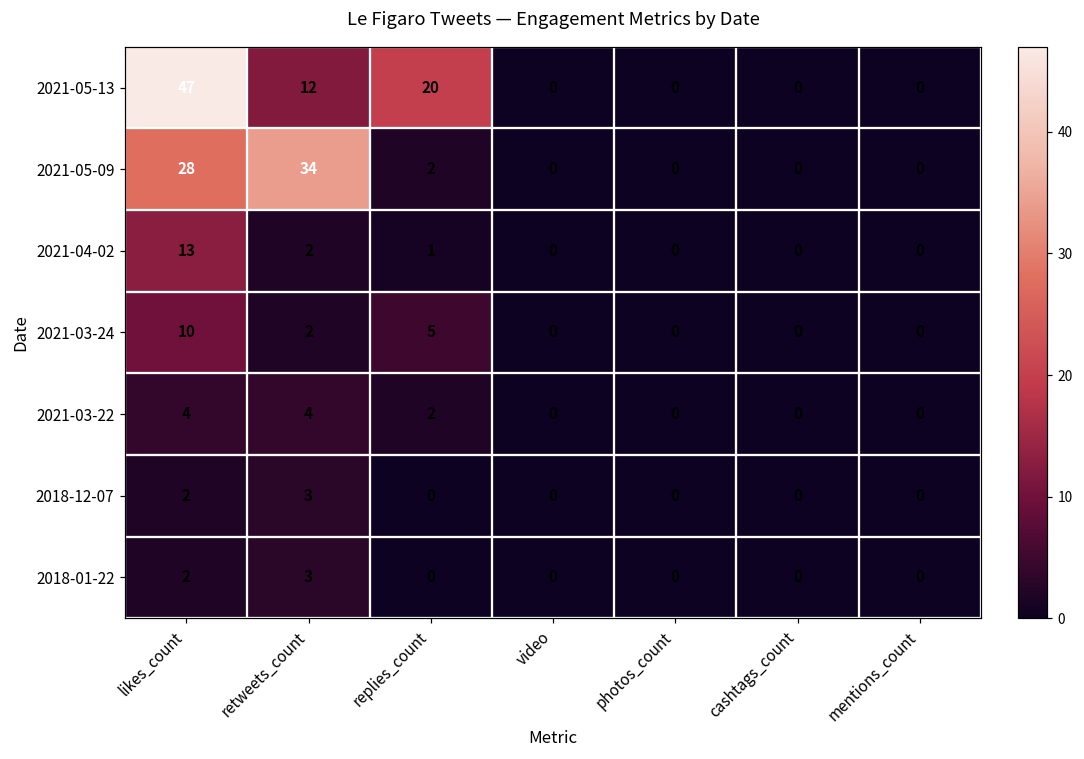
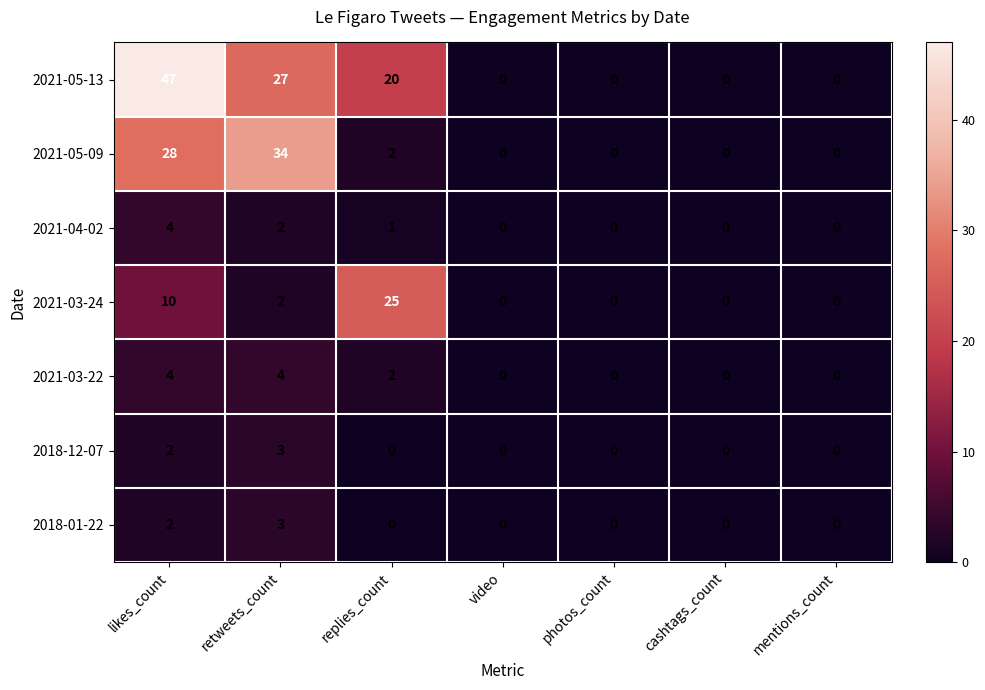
  {
    "2021-05-13": {
-     "retweets_count": 12,
+     "retweets_count": 27,
      "replies_count": 20
    },
    "2021-05-09": {
      "likes_count": 28,
      "retweets_count": 34
    },
    "2021-04-02": {
-     "likes_count": 13
+     "likes_count": 4
    },
    "2021-03-24": {
      "likes_count": 10,
-     "replies_count": 5
+     "replies_count": 25
    },
    "2021-03-22": {
      "likes_count": 4,
      "retweets_count": 4
    }
  }
